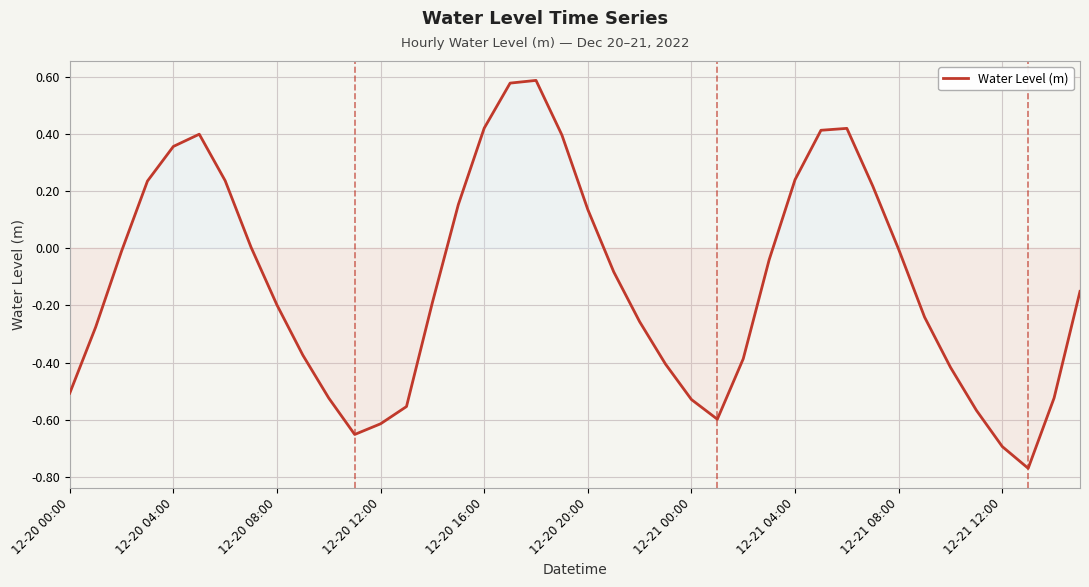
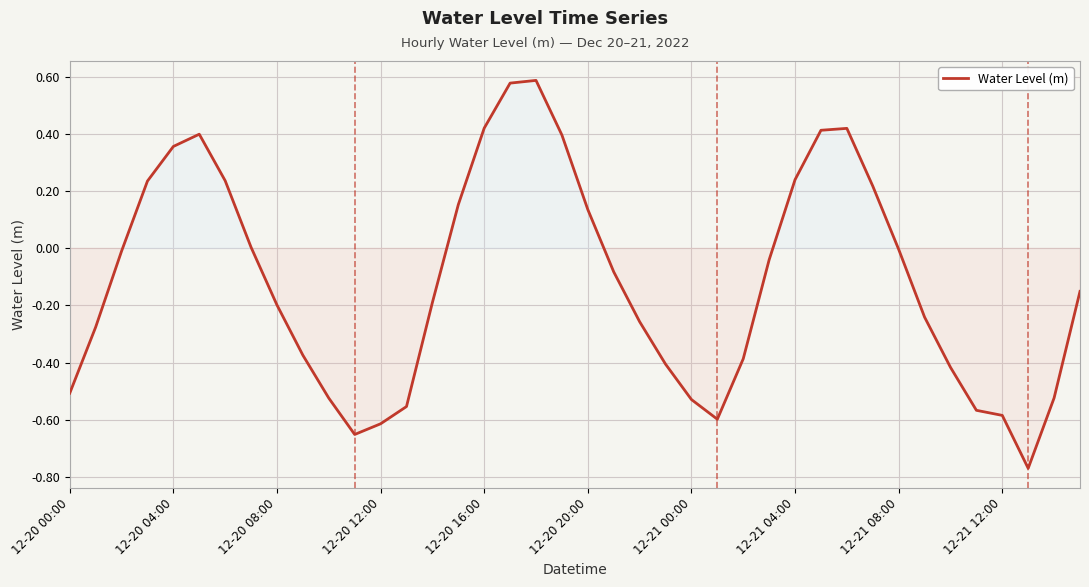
  {
    "12-20 00:00": -0.51,
    "12-20 04:00": 0.36,
    "12-20 08:00": -0.20,
    "12-20 12:00": -0.61,
    "12-20 16:00": 0.42,
    "12-20 20:00": 0.14,
    "12-21 00:00": -0.53,
    "12-21 04:00": 0.24,
    "12-21 08:00": 0.00,
-   "12-21 12:00": -0.69
+   "12-21 12:00": -0.58
  }
